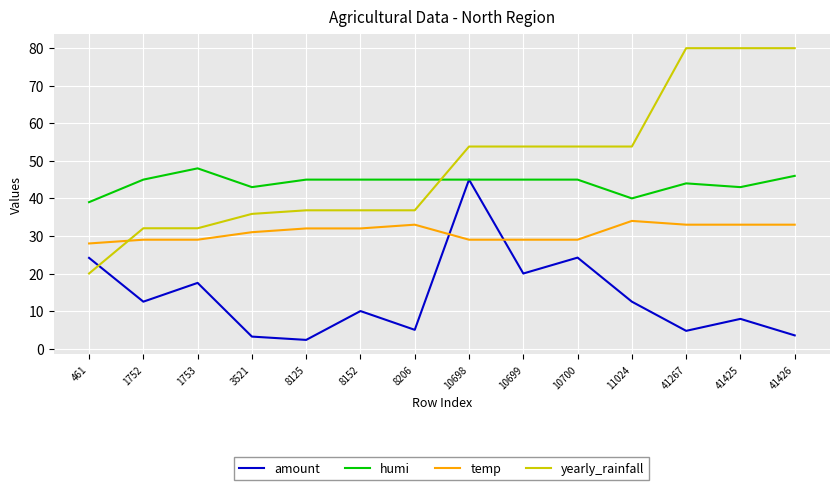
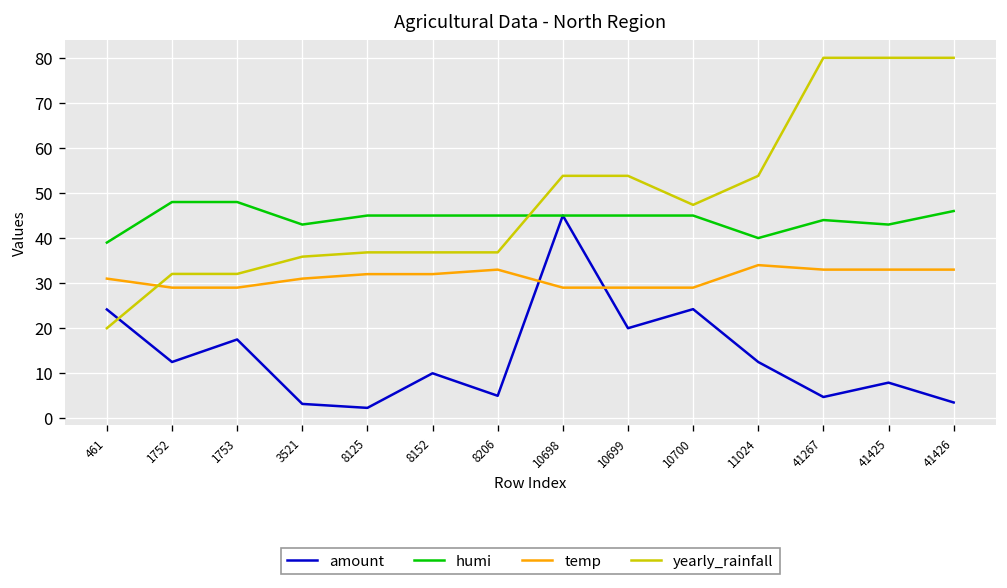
  {
    "amount": {
      "461": 24,
      "1752": 13,
      "1753": 18,
      "3521": 3,
      "8125": 2,
      "8152": 10,
      "8206": 5,
      "10699": 20,
      "10700": 24,
      "11024": 13,
      "41267": 5,
      "41425": 8,
      "41426": 4
    },
    "humi": {
      "461": 39,
-     "1752": 45,
+     "1752": 48,
      "1753": 48,
      "3521": 43,
      "8125": 45,
      "8152": 45,
      "8206": 45,
      "10699": 45,
      "10700": 45,
      "11024": 40,
      "41267": 44,
      "41425": 43,
      "41426": 46
    },
    "temp": {
-     "461": 28,
+     "461": 31,
      "1752": 29,
      "1753": 29,
      "3521": 31,
      "8125": 32,
      "8152": 32,
      "8206": 33,
      "10698": 29,
      "10699": 29,
      "10700": 29,
      "11024": 34,
      "41267": 33,
      "41425": 33,
      "41426": 33
    },
    "yearly_rainfall": {
      "461": 20,
      "1752": 32,
      "1753": 32,
      "3521": 36,
      "8125": 37,
      "8152": 37,
      "8206": 37,
      "10698": 54,
      "10699": 54,
-     "10700": 54,
+     "10700": 47,
      "11024": 54,
      "41267": 80,
      "41425": 80,
      "41426": 80
    }
  }
